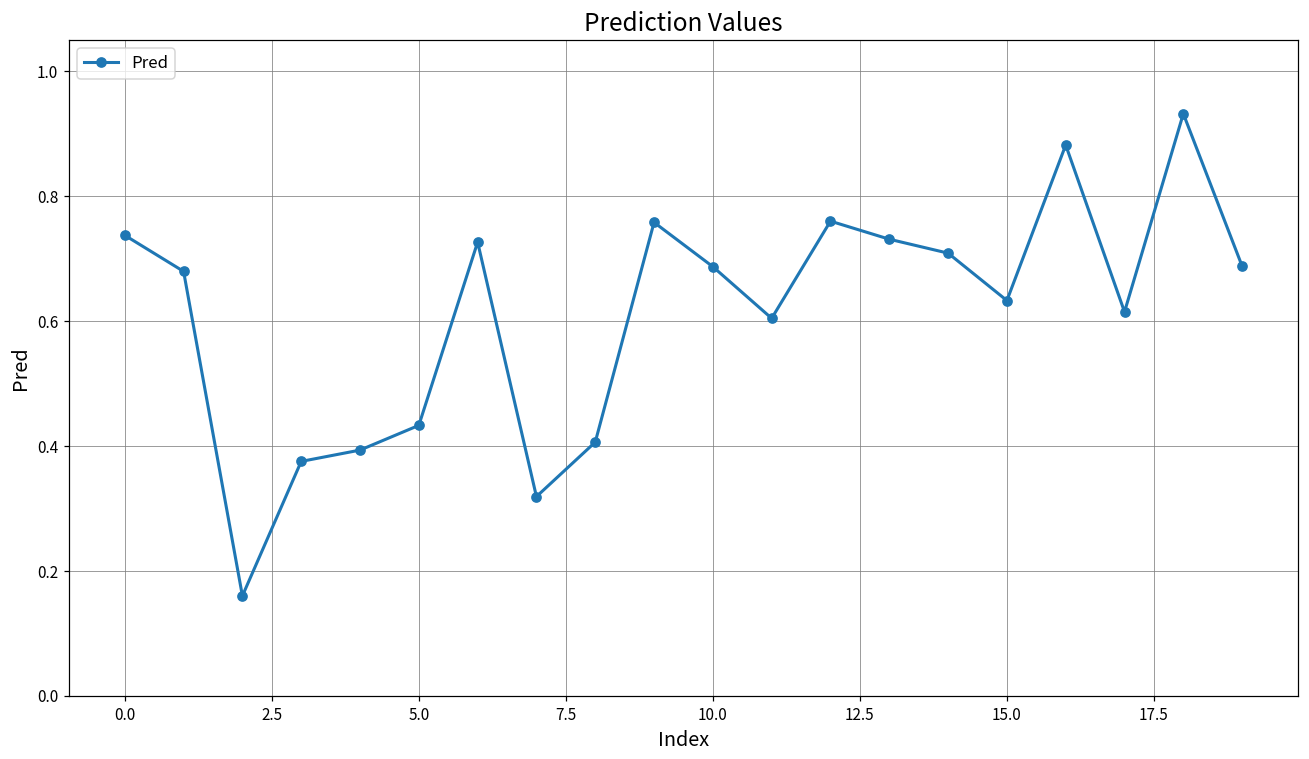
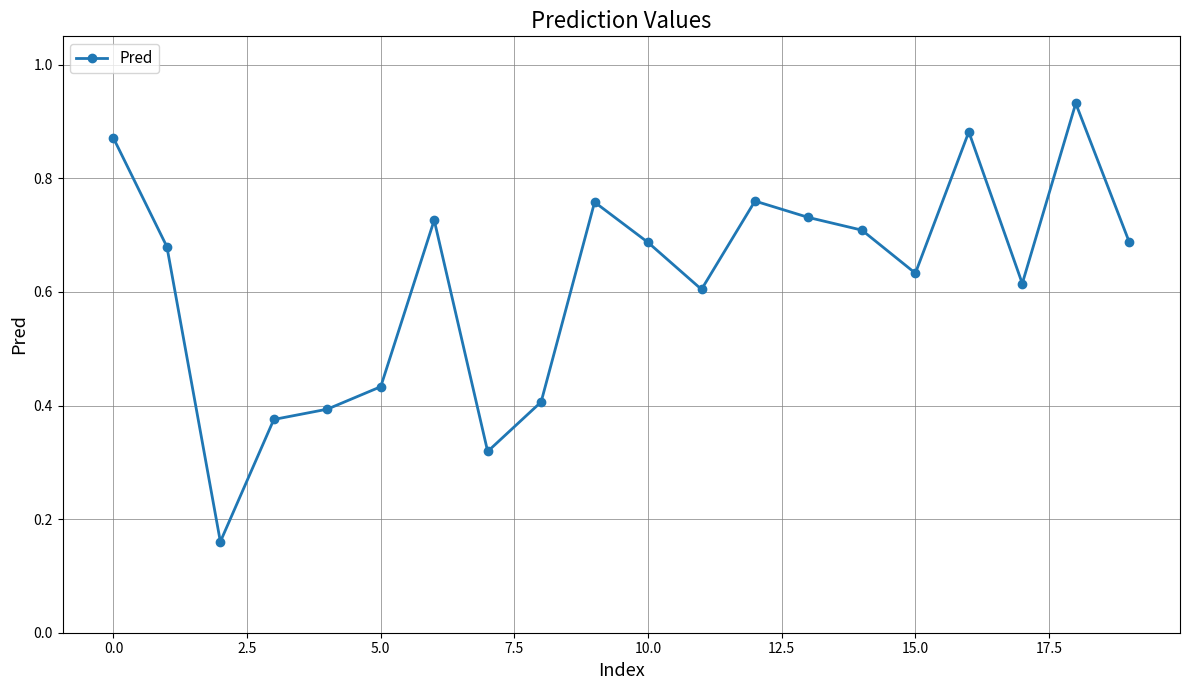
  {
-   "0.0": 0.74,
+   "0.0": 0.87,
    "5.0": 0.43,
    "10.0": 0.69,
    "15.0": 0.63
  }
